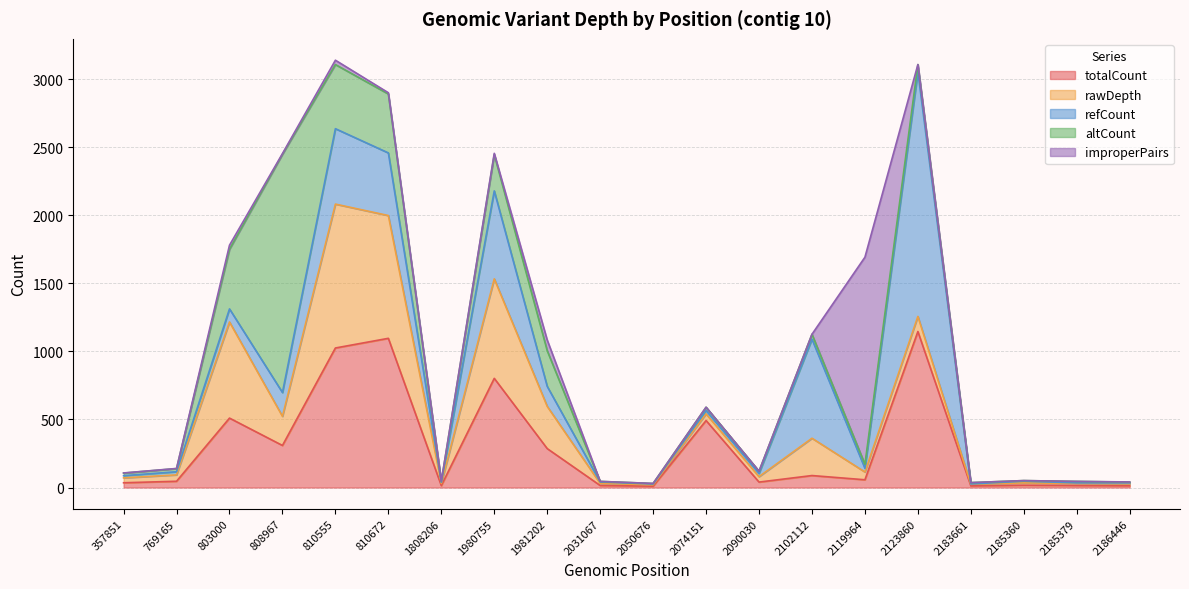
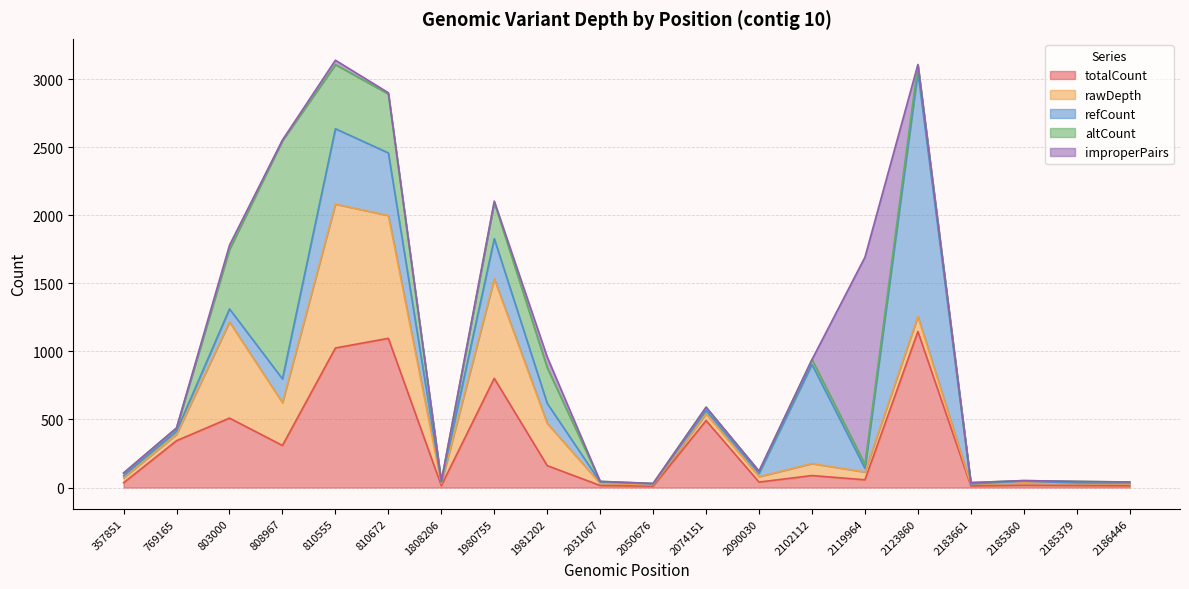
  {
    "totalCount": {
      "357851": 40,
-     "769165": 50,
+     "769165": 340,
      "803000": 510,
      "808967": 310,
      "810555": 1030,
      "810672": 1100,
      "1980755": 800,
-     "1981202": 290,
+     "1981202": 160,
      "2074151": 490,
      "2090030": 40,
      "2102112": 90,
      "2119964": 60,
      "2123860": 1150
    },
    "rawDepth": {
      "769165": 50,
      "803000": 710,
-     "808967": 210,
+     "808967": 310,
      "810555": 1060,
      "810672": 900,
      "1980755": 730,
      "1981202": 310,
      "2074151": 50,
      "2090030": 40,
-     "2102112": 270,
+     "2102112": 90,
      "2119964": 60,
      "2123860": 110
    },
    "refCount": {
      "769165": 20,
      "803000": 100,
      "808967": 180,
      "810555": 550,
      "810672": 460,
-     "1980755": 650,
+     "1980755": 300,
      "1981202": 150,
      "2074151": 30,
      "2102112": 730,
      "2119964": 30,
      "2123860": 1800
    },
    "altCount": {
      "803000": 440,
      "810555": 470,
      "1981202": 260,
      "2119964": 30
    },
    "improperPairs": {
      "803000": 30,
      "810555": 30,
      "1981202": 80,
      "2119964": 1520
    }
  }
